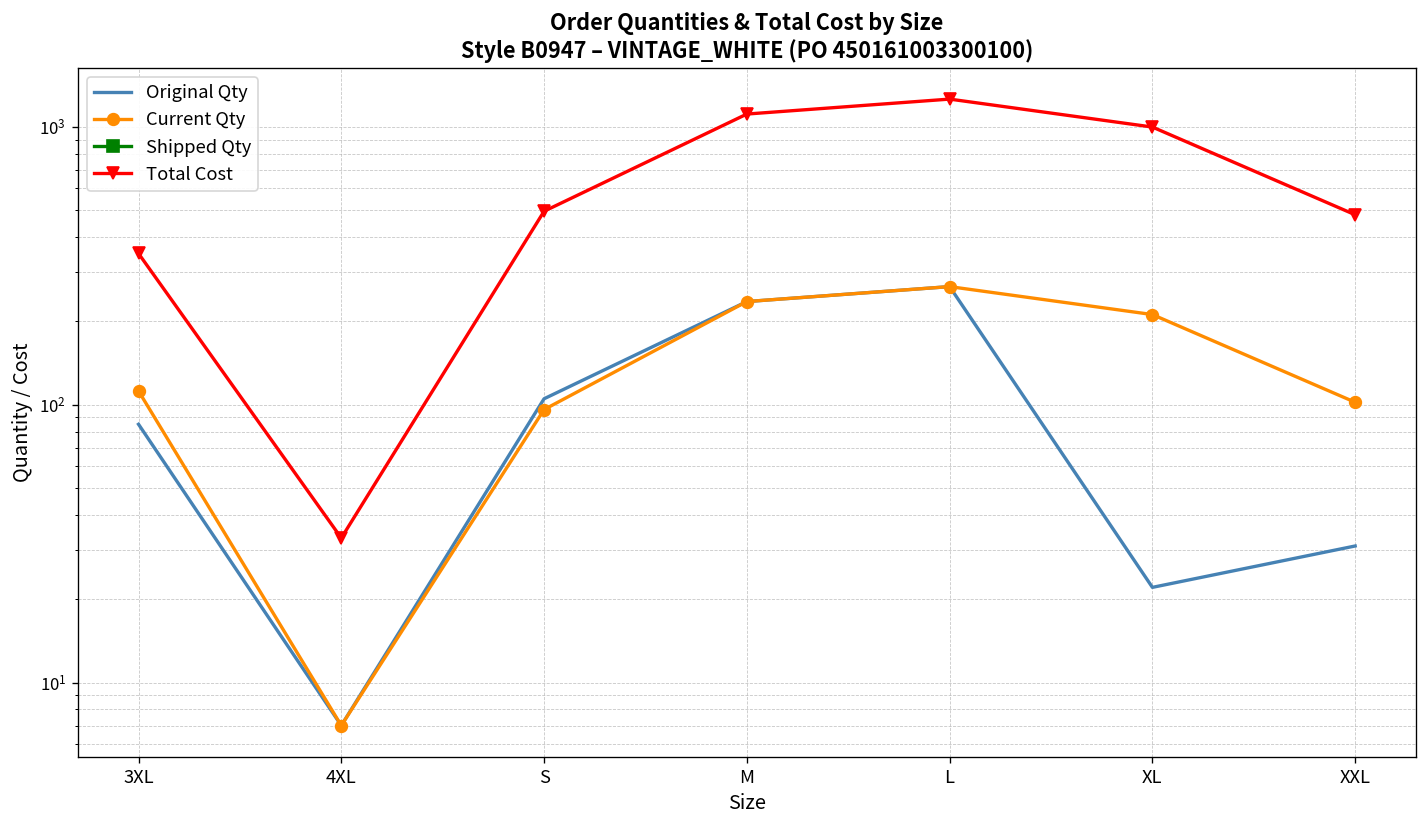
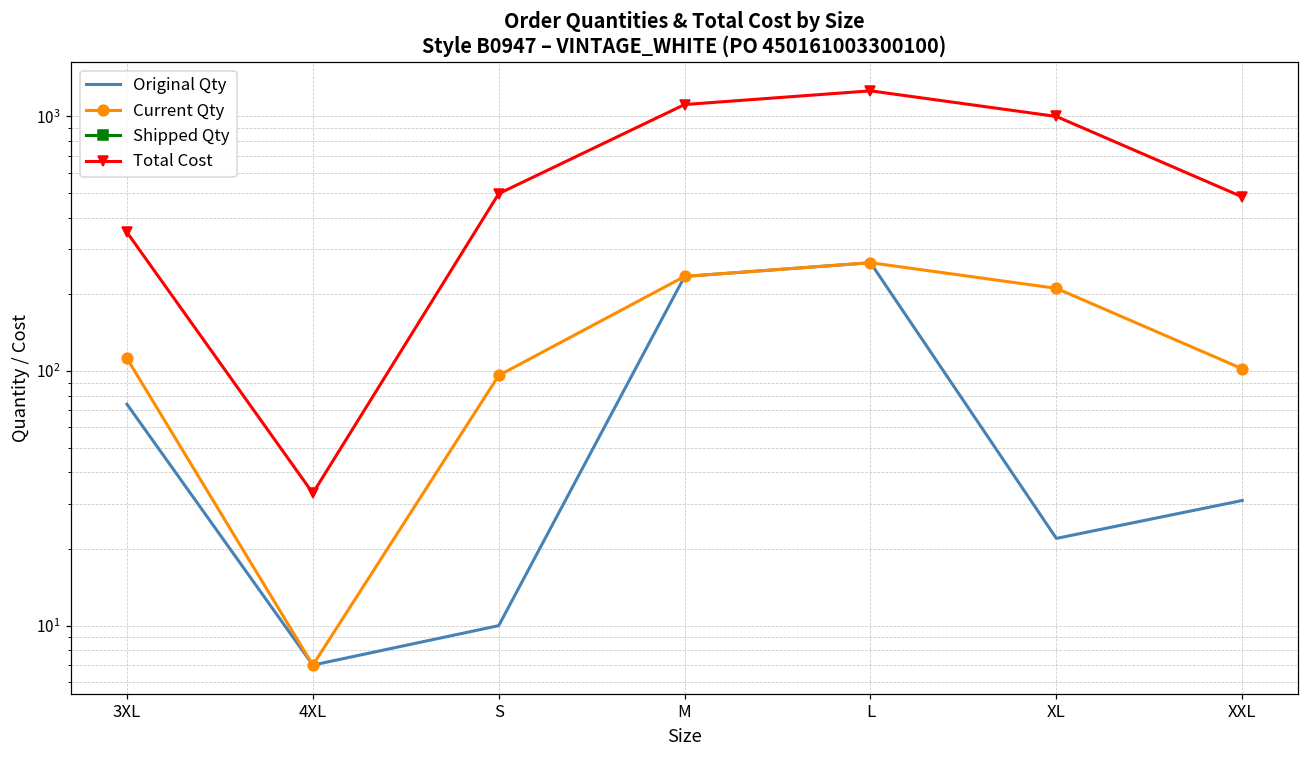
  {
    "Original Qty": {
-     "3XL": 85,
-     "S": 110,
+     "3XL": 74,
+     "S": 10,
      "XL": 22,
      "XXL": 31
    },
    "Current Qty": {
      "3XL": 110,
      "S": 96,
      "XL": 210,
      "XXL": 100
    },
    "Total Cost": {
      "3XL": 350,
      "4XL": 33,
      "S": 500,
      "M": 1100,
      "L": 1300,
      "XL": 1000,
      "XXL": 480
    }
  }
